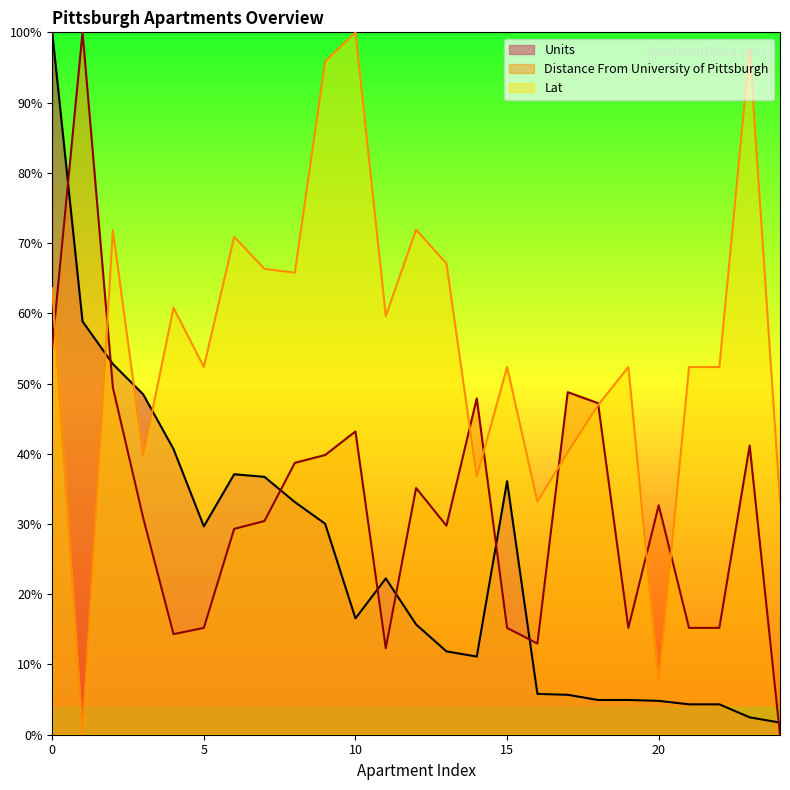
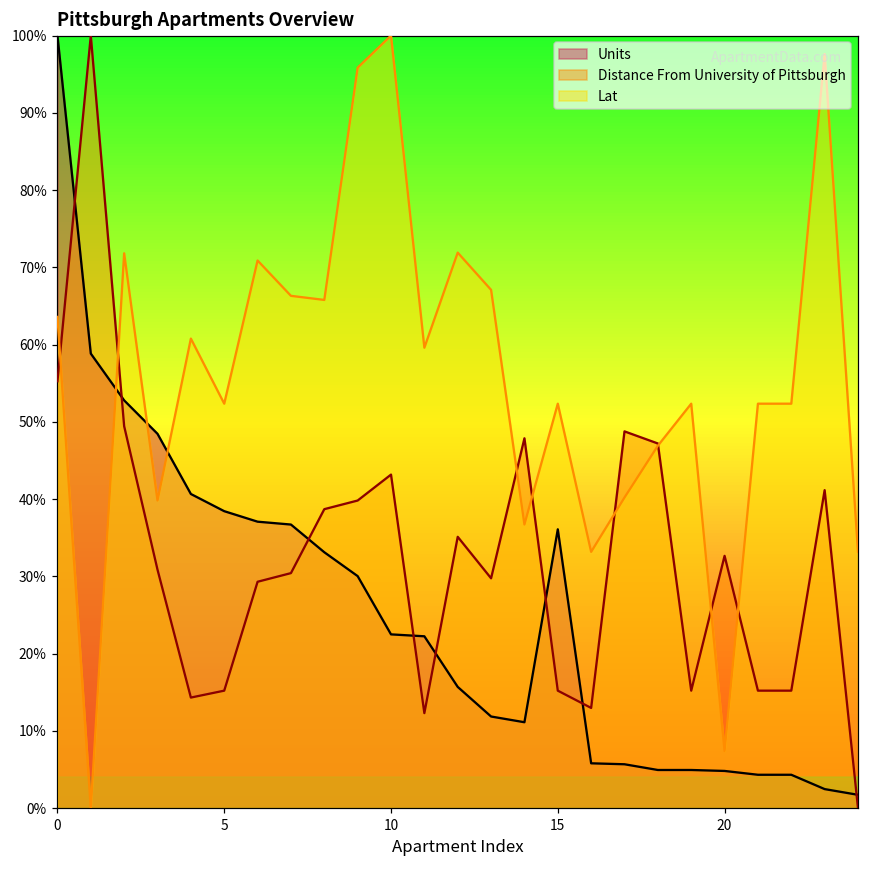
  {
    "Units": {
      "0": "100%",
-     "5": "30%",
-     "10": "17%",
+     "5": "38%",
+     "10": "22%",
      "15": "36%",
      "20": "5%"
    }
  }
